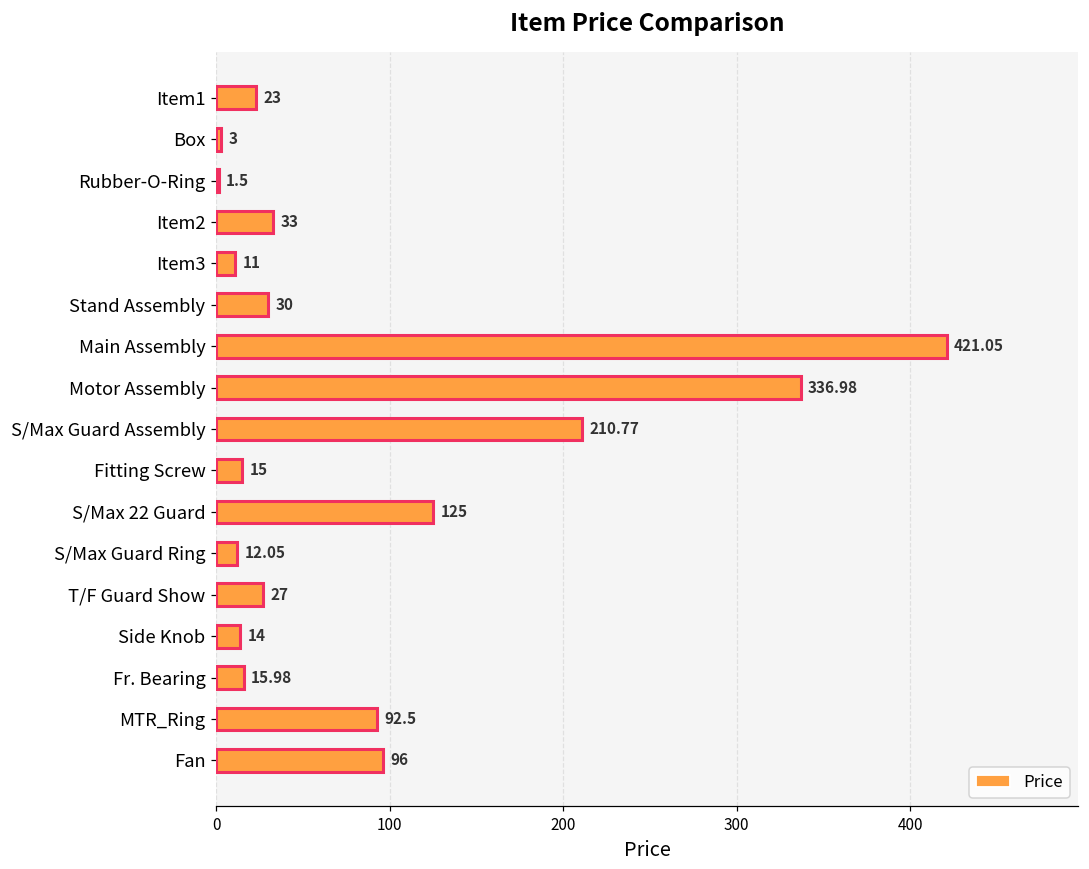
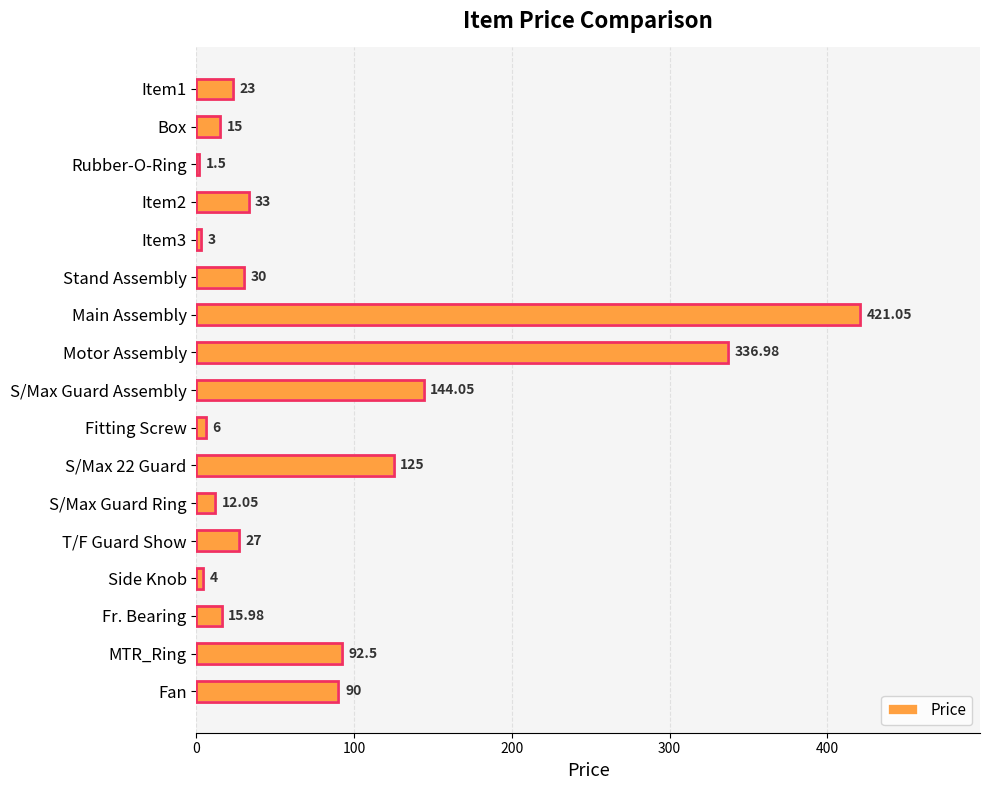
  {
    "Item1": 23,
-   "Box": 3,
+   "Box": 15,
    "Rubber-O-Ring": 1.5,
    "Item2": 33,
-   "Item3": 11,
+   "Item3": 3,
    "Stand Assembly": 30,
    "Main Assembly": 421.05,
    "Motor Assembly": 336.98,
-   "S/Max Guard Assembly": 210.77,
-   "Fitting Screw": 15,
+   "S/Max Guard Assembly": 144.05,
+   "Fitting Screw": 6,
    "S/Max 22 Guard": 125,
    "S/Max Guard Ring": 12.05,
    "T/F Guard Show": 27,
-   "Side Knob": 14,
+   "Side Knob": 4,
    "Fr. Bearing": 15.98,
    "MTR_Ring": 92.5,
-   "Fan": 96
+   "Fan": 90
  }
